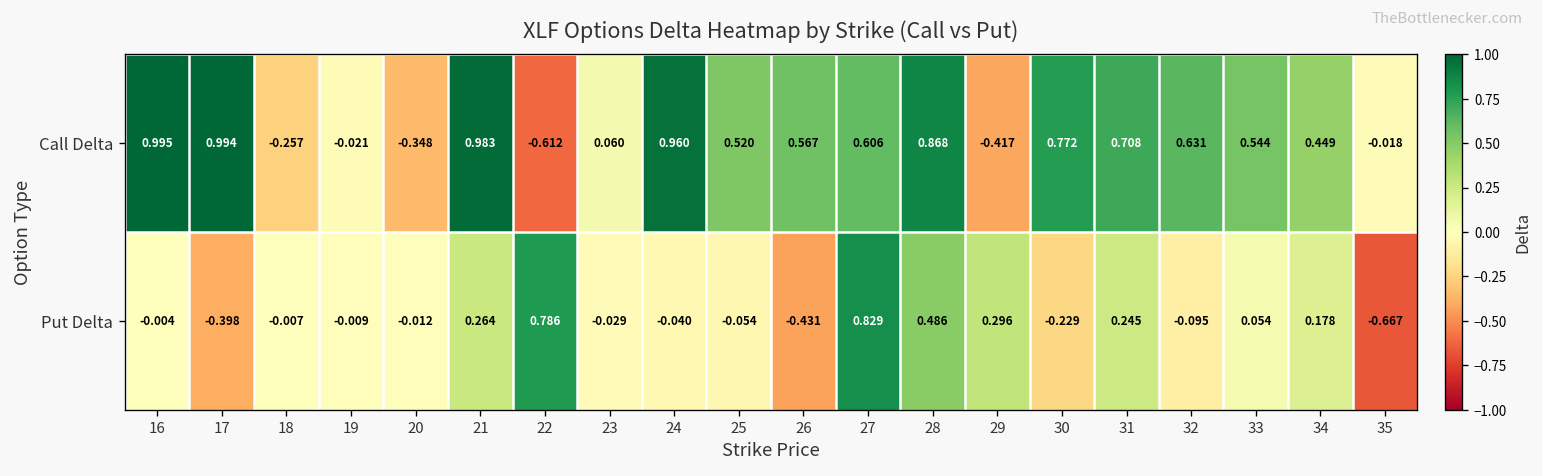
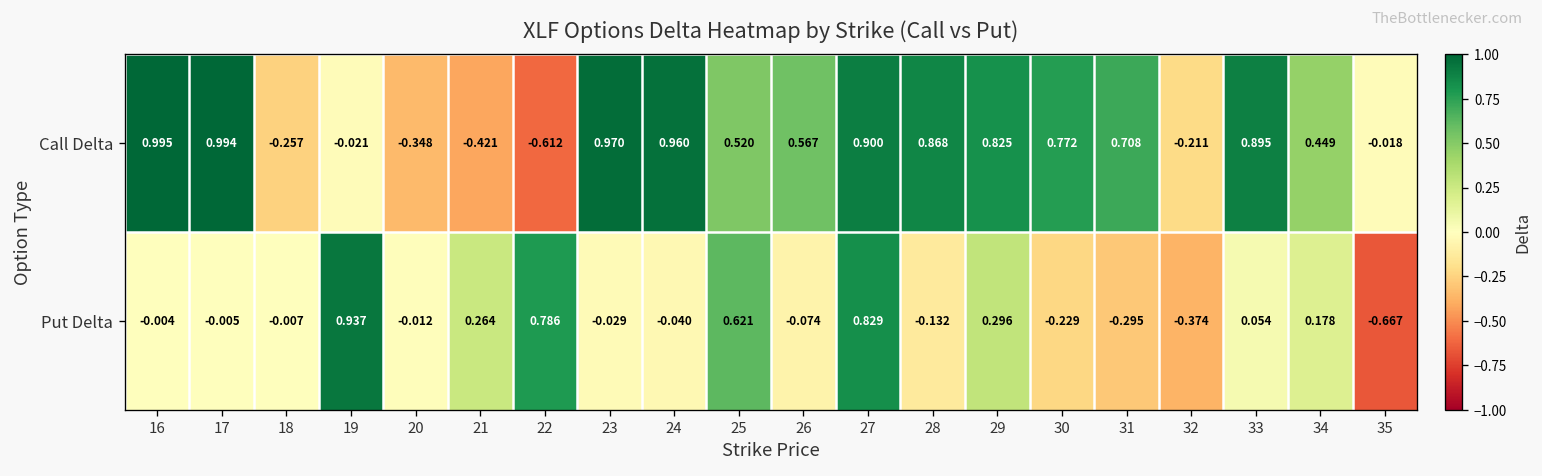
  {
    "Call Delta": {
      "16": 0.995,
      "17": 0.994,
      "18": -0.257,
      "19": -0.021,
      "20": -0.348,
-     "21": 0.983,
+     "21": -0.421,
      "22": -0.612,
-     "23": 0.060,
+     "23": 0.970,
      "24": 0.960,
      "25": 0.520,
      "26": 0.567,
-     "27": 0.606,
+     "27": 0.900,
      "28": 0.868,
-     "29": -0.417,
+     "29": 0.825,
      "30": 0.772,
      "31": 0.708,
-     "32": 0.631,
-     "33": 0.544,
+     "32": -0.211,
+     "33": 0.895,
      "34": 0.449,
      "35": -0.018
    },
    "Put Delta": {
      "16": -0.004,
-     "17": -0.398,
+     "17": -0.005,
      "18": -0.007,
-     "19": -0.009,
+     "19": 0.937,
      "20": -0.012,
      "21": 0.264,
      "22": 0.786,
      "23": -0.029,
      "24": -0.040,
-     "25": -0.054,
-     "26": -0.431,
+     "25": 0.621,
+     "26": -0.074,
      "27": 0.829,
-     "28": 0.486,
+     "28": -0.132,
      "29": 0.296,
      "30": -0.229,
-     "31": 0.245,
-     "32": -0.095,
+     "31": -0.295,
+     "32": -0.374,
      "33": 0.054,
      "34": 0.178,
      "35": -0.667
    }
  }
